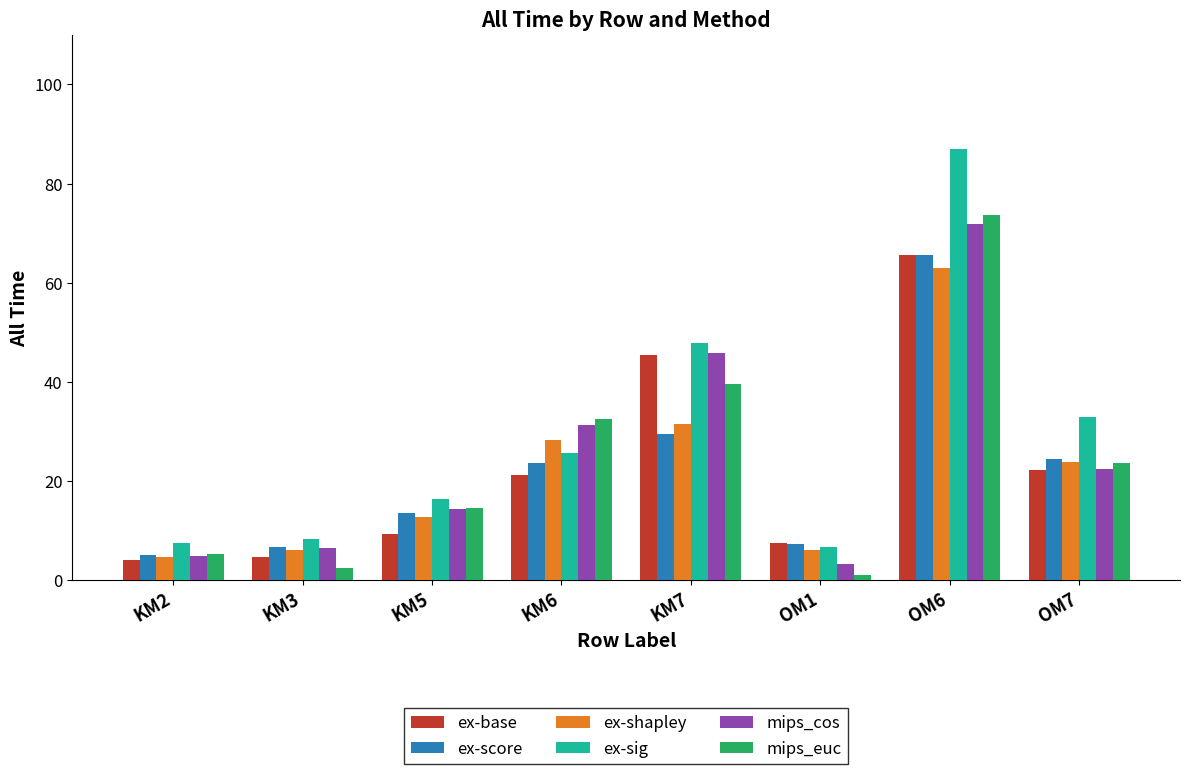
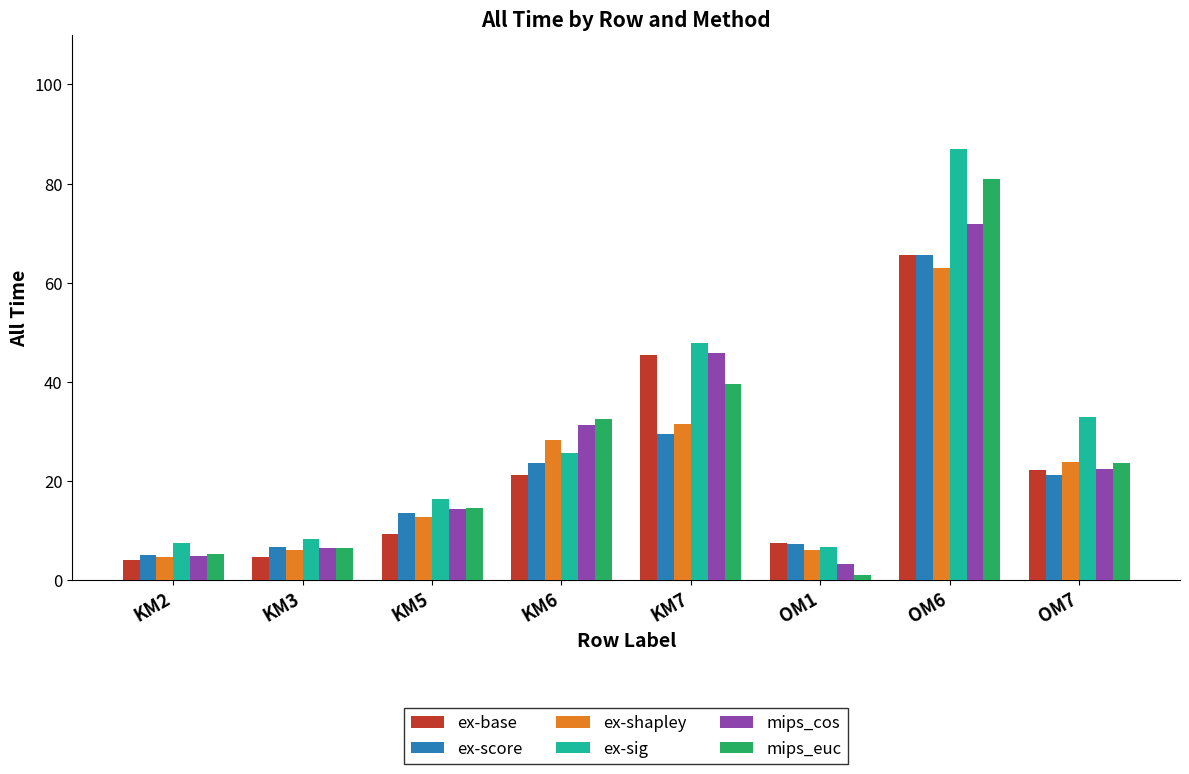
  {
    "ex-base": {
      "KM2": 4,
      "KM3": 5,
      "KM5": 9,
      "KM6": 21,
      "KM7": 46,
      "OM1": 7,
      "OM6": 66,
      "OM7": 22
    },
    "ex-score": {
      "KM2": 5,
      "KM3": 7,
      "KM5": 14,
      "KM6": 24,
      "KM7": 29,
      "OM1": 7,
      "OM6": 66,
-     "OM7": 25
+     "OM7": 21
    },
    "ex-shapley": {
      "KM2": 5,
      "KM3": 6,
      "KM5": 13,
      "KM6": 28,
      "KM7": 31,
      "OM1": 6,
      "OM6": 63,
      "OM7": 24
    },
    "ex-sig": {
      "KM2": 7,
      "KM3": 8,
      "KM5": 16,
      "KM6": 26,
      "KM7": 48,
      "OM1": 7,
      "OM6": 87,
      "OM7": 33
    },
    "mips_cos": {
      "KM2": 5,
      "KM3": 7,
      "KM5": 14,
      "KM6": 31,
      "KM7": 46,
      "OM1": 3,
      "OM6": 72,
      "OM7": 22
    },
    "mips_euc": {
      "KM2": 5,
-     "KM3": 2,
+     "KM3": 6,
      "KM5": 15,
      "KM6": 33,
      "KM7": 40,
      "OM1": 1,
-     "OM6": 74,
+     "OM6": 81,
      "OM7": 24
    }
  }
